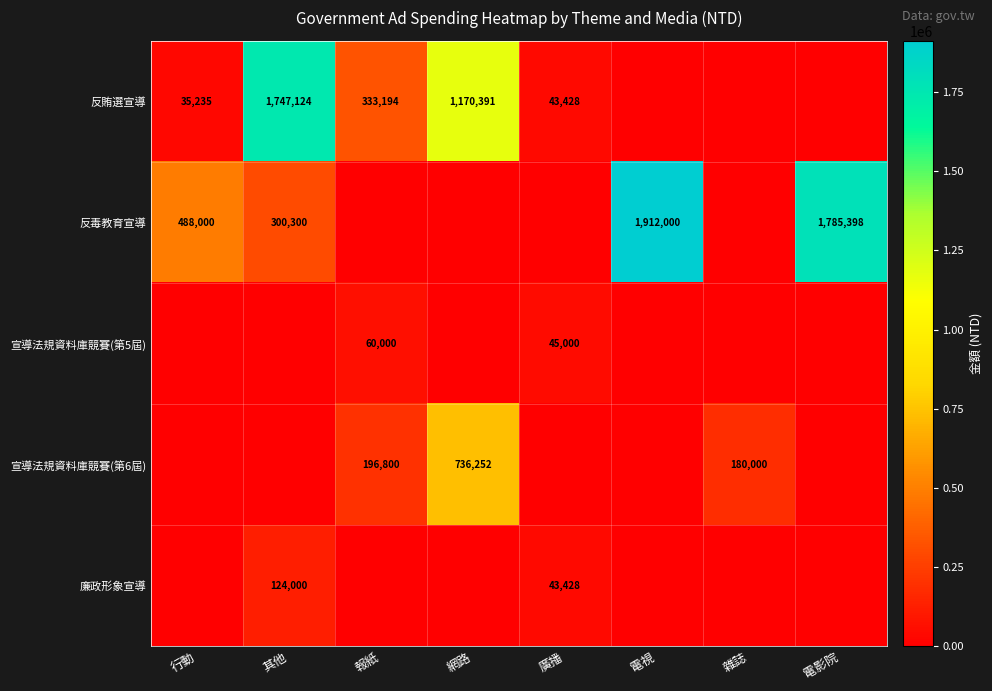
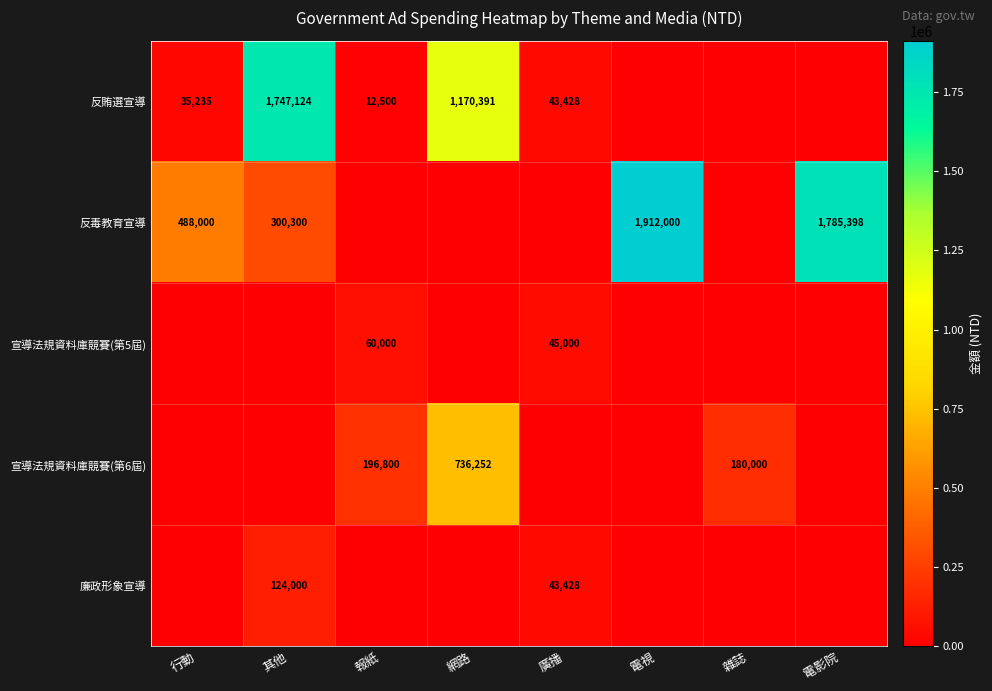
  {
    "反賄選宣導": {
      "行動": "35,235",
      "其他": "1,747,124",
-     "報紙": "333,194",
+     "報紙": "12,500",
      "網路": "1,170,391",
      "廣播": "43,428"
    },
    "反毒教育宣導": {
      "行動": "488,000",
      "其他": "300,300",
      "電視": "1,912,000",
      "電影院": "1,785,398"
    },
    "宣導法規資料庫競賽(第5屆)": {
      "報紙": "60,000",
      "廣播": "45,000"
    },
    "宣導法規資料庫競賽(第6屆)": {
      "報紙": "196,800",
      "網路": "736,252",
      "雜誌": "180,000"
    },
    "廉政形象宣導": {
      "其他": "124,000",
      "廣播": "43,428"
    }
  }
